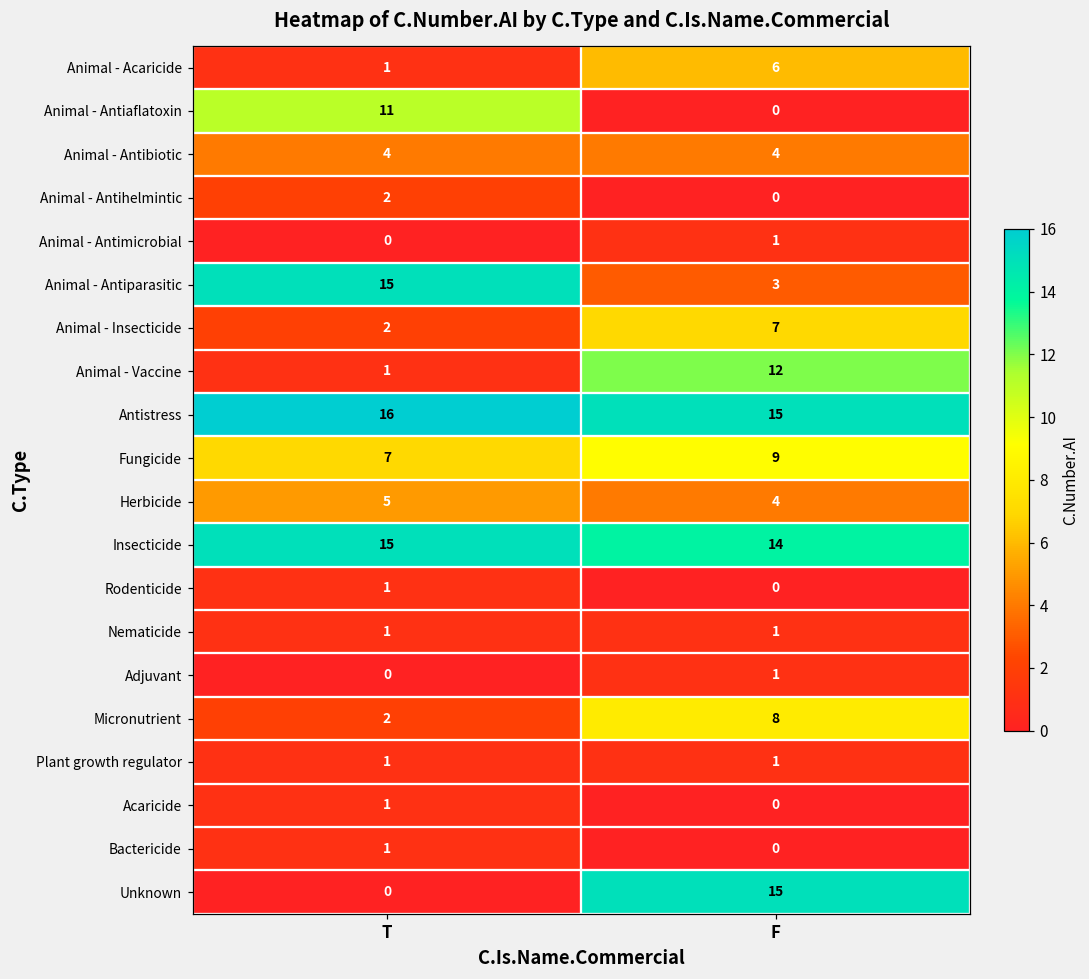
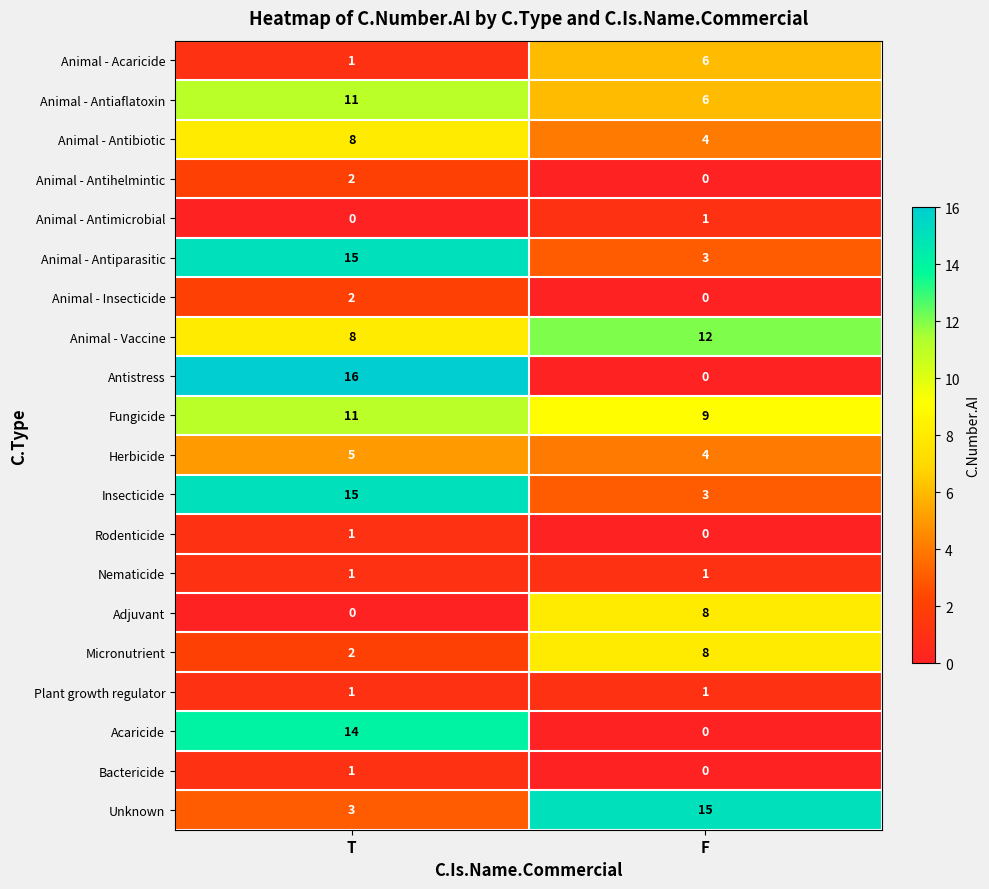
  {
    "Animal - Acaricide": {
      "T": 1,
      "F": 6
    },
    "Animal - Antiaflatoxin": {
      "T": 11,
-     "F": 0
+     "F": 6
    },
    "Animal - Antibiotic": {
-     "T": 4,
+     "T": 8,
      "F": 4
    },
    "Animal - Antihelmintic": {
      "T": 2,
      "F": 0
    },
    "Animal - Antimicrobial": {
      "T": 0,
      "F": 1
    },
    "Animal - Antiparasitic": {
      "T": 15,
      "F": 3
    },
    "Animal - Insecticide": {
      "T": 2,
-     "F": 7
+     "F": 0
    },
    "Animal - Vaccine": {
-     "T": 1,
+     "T": 8,
      "F": 12
    },
    "Antistress": {
      "T": 16,
-     "F": 15
+     "F": 0
    },
    "Fungicide": {
-     "T": 7,
+     "T": 11,
      "F": 9
    },
    "Herbicide": {
      "T": 5,
      "F": 4
    },
    "Insecticide": {
      "T": 15,
-     "F": 14
+     "F": 3
    },
    "Rodenticide": {
      "T": 1,
      "F": 0
    },
    "Nematicide": {
      "T": 1,
      "F": 1
    },
    "Adjuvant": {
      "T": 0,
-     "F": 1
+     "F": 8
    },
    "Micronutrient": {
      "T": 2,
      "F": 8
    },
    "Plant growth regulator": {
      "T": 1,
      "F": 1
    },
    "Acaricide": {
-     "T": 1,
+     "T": 14,
      "F": 0
    },
    "Bactericide": {
      "T": 1,
      "F": 0
    },
    "Unknown": {
-     "T": 0,
+     "T": 3,
      "F": 15
    }
  }
